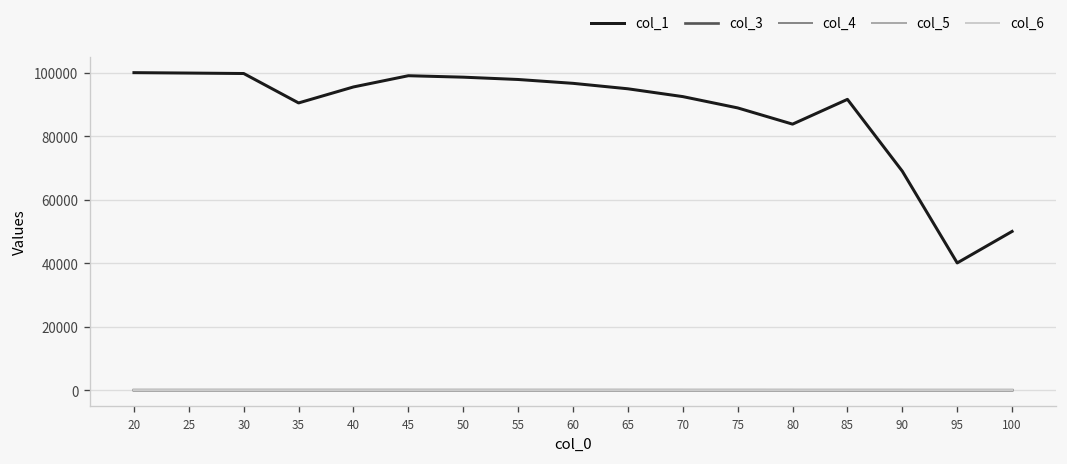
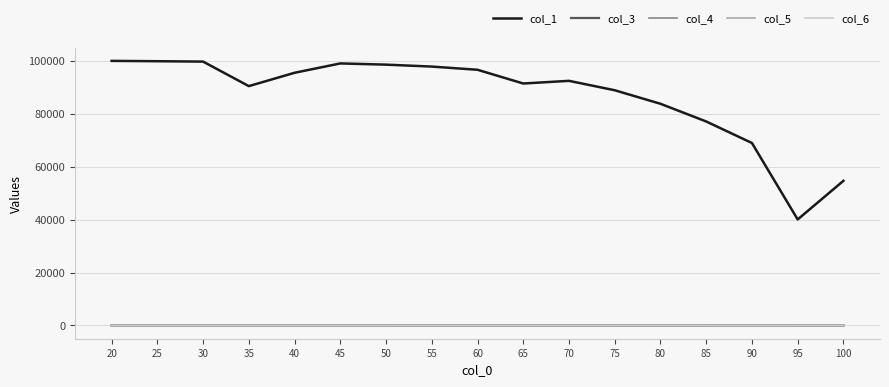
  {
    "col_1": {
      "20": 100000,
      "25": 100000,
      "30": 100000,
      "35": 90000,
      "40": 95000,
      "45": 99000,
      "50": 99000,
      "55": 98000,
      "60": 97000,
-     "65": 95000,
+     "65": 91000,
      "70": 92000,
      "75": 89000,
      "80": 84000,
-     "85": 92000,
+     "85": 77000,
      "90": 69000,
      "95": 40000,
-     "100": 50000
+     "100": 55000
    },
    "col_6": {
      "20": 0,
      "25": 0,
      "30": 0,
      "35": 0,
      "40": 0,
      "45": 0,
      "50": 0,
      "55": 0,
      "60": 0,
      "65": 0,
      "70": 0,
      "75": 0,
      "80": 0,
      "85": 0,
      "90": 0,
      "95": 0,
      "100": 0
    }
  }
